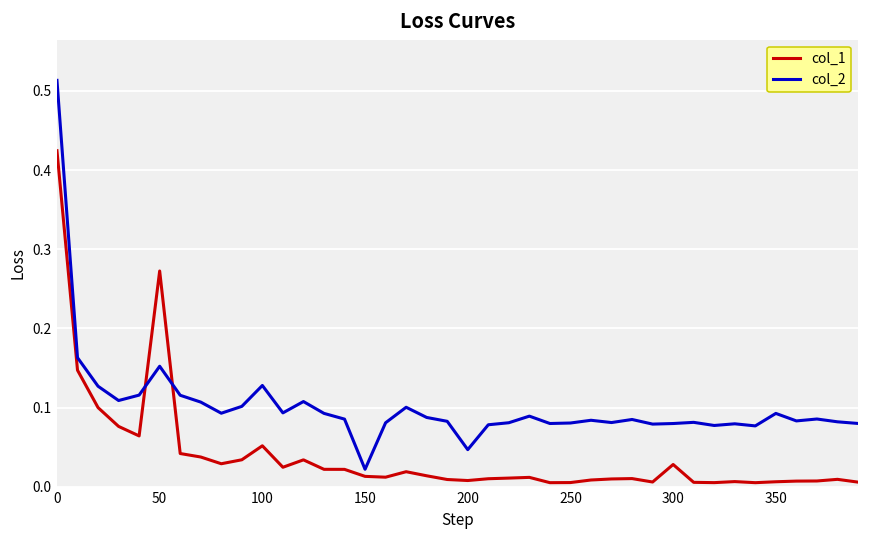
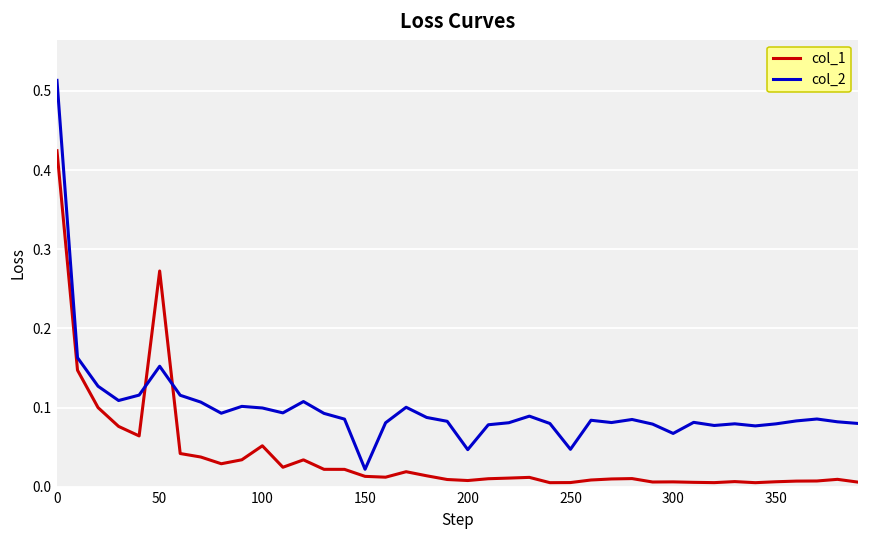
  {
    "col_1": {
      "0": 0.42,
      "50": 0.27,
      "100": 0.05,
      "150": 0.01,
      "200": 0.01,
      "250": 0.01,
-     "300": 0.03,
+     "300": 0.01,
      "350": 0.01
    },
    "col_2": {
      "0": 0.51,
      "50": 0.15,
-     "100": 0.13,
+     "100": 0.10,
      "150": 0.02,
      "200": 0.05,
-     "250": 0.08,
-     "300": 0.08,
-     "350": 0.09
+     "250": 0.05,
+     "300": 0.07,
+     "350": 0.08
    }
  }
